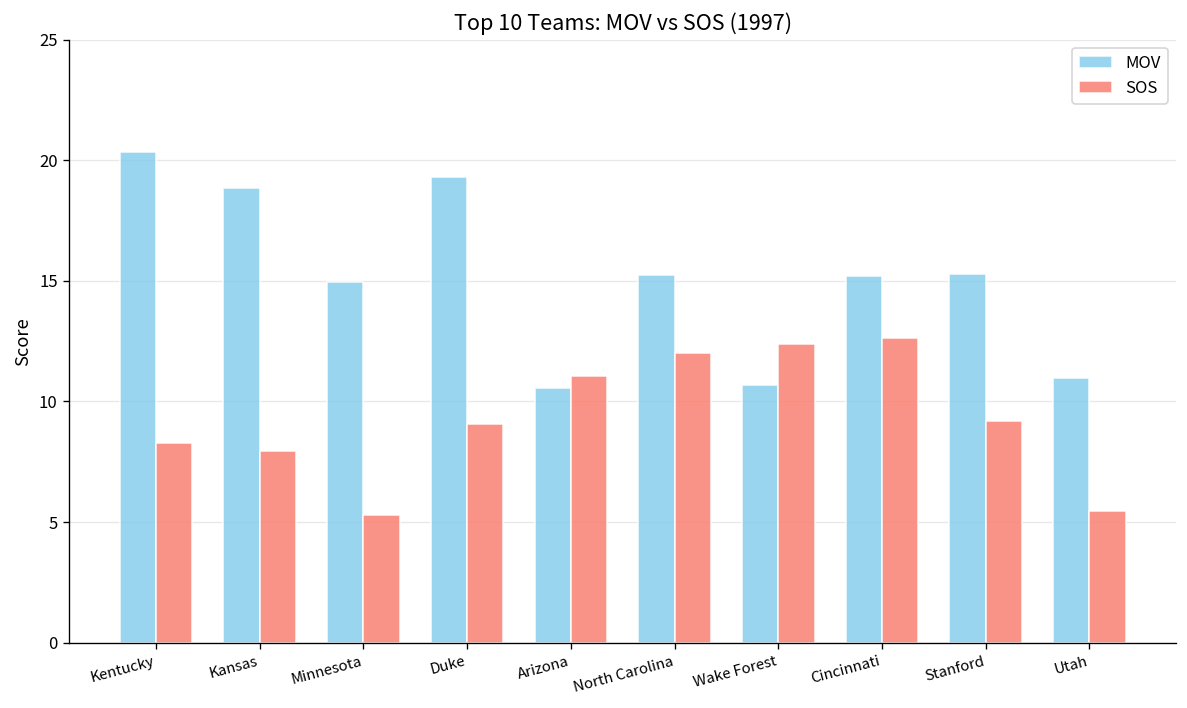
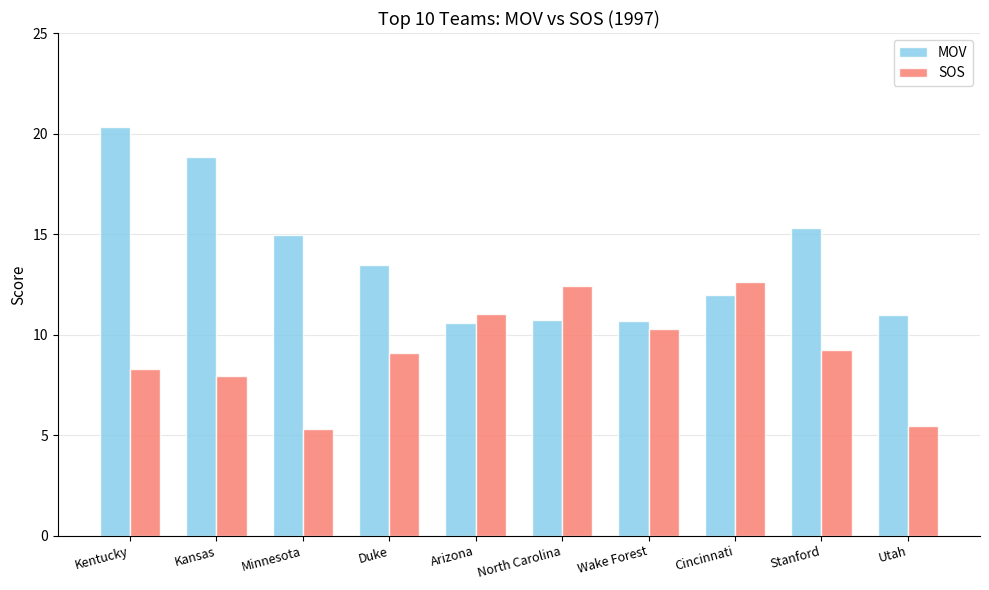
  {
    "MOV": {
      "Kentucky": 20.3,
      "Kansas": 18.8,
      "Minnesota": 14.9,
-     "Duke": 19.3,
+     "Duke": 13.5,
      "Arizona": 10.6,
-     "North Carolina": 15.3,
+     "North Carolina": 10.7,
      "Wake Forest": 10.7,
-     "Cincinnati": 15.2,
+     "Cincinnati": 12.0,
      "Stanford": 15.3,
      "Utah": 11.0
    },
    "SOS": {
      "Kentucky": 8.3,
      "Kansas": 7.9,
      "Minnesota": 5.3,
      "Duke": 9.1,
      "Arizona": 11.0,
-     "North Carolina": 12.0,
-     "Wake Forest": 12.4,
+     "North Carolina": 12.4,
+     "Wake Forest": 10.3,
      "Cincinnati": 12.6,
      "Stanford": 9.2,
      "Utah": 5.5
    }
  }
